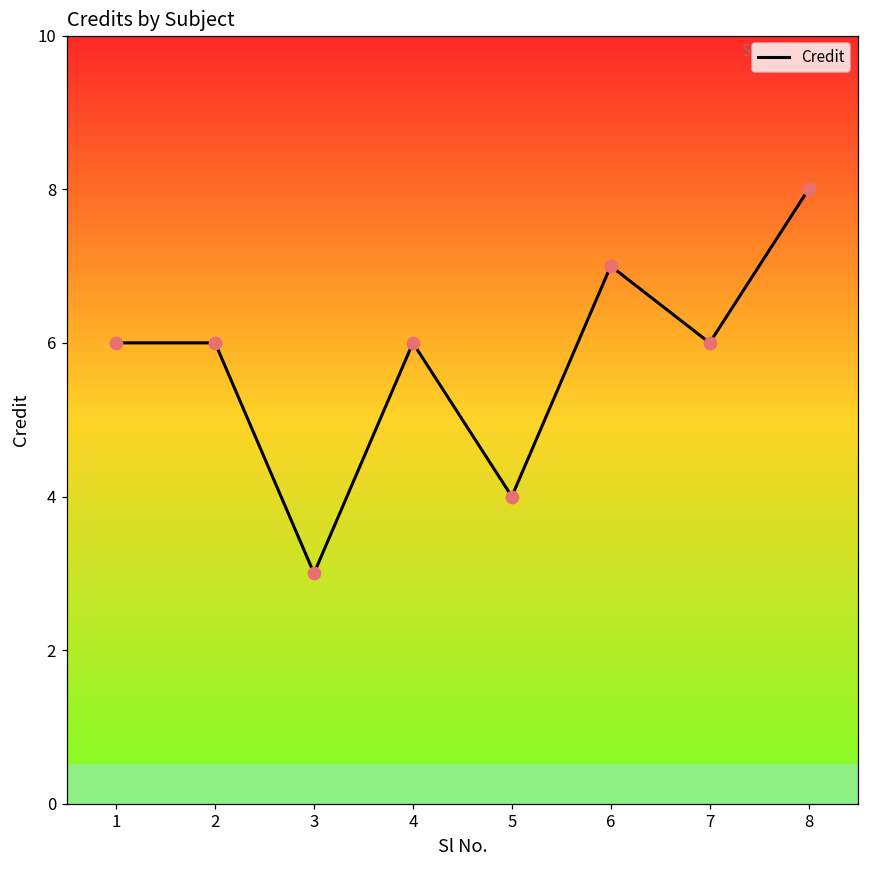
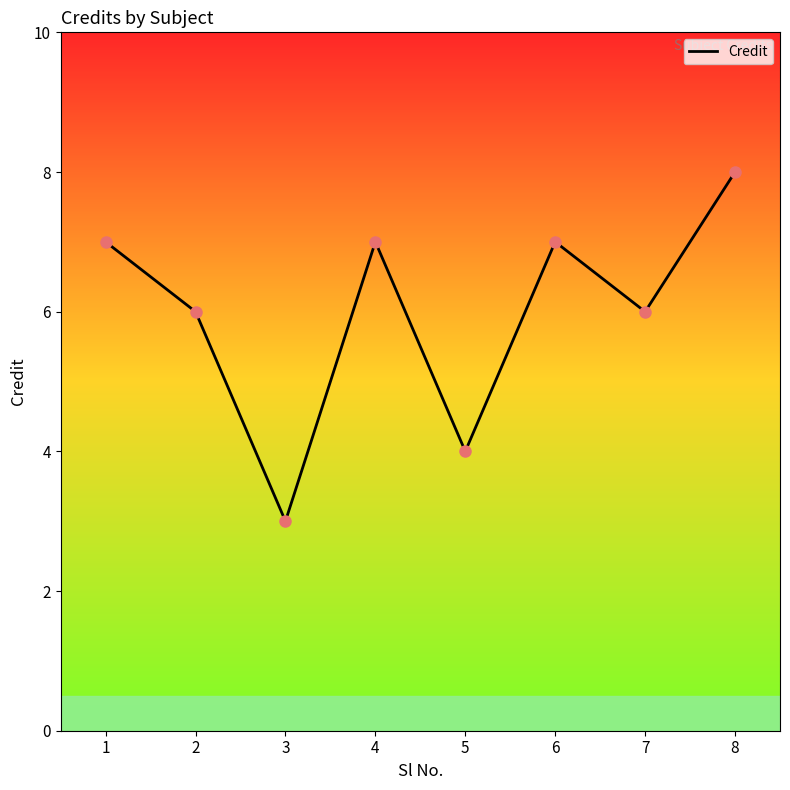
  {
-   "1": 6,
+   "1": 7,
    "2": 6,
    "3": 3,
-   "4": 6,
+   "4": 7,
    "5": 4,
    "6": 7,
    "7": 6,
    "8": 8
  }
